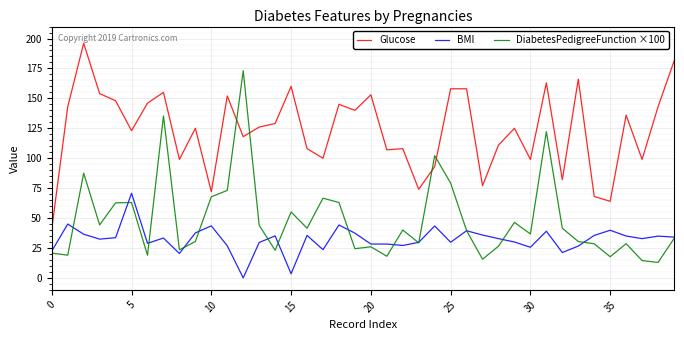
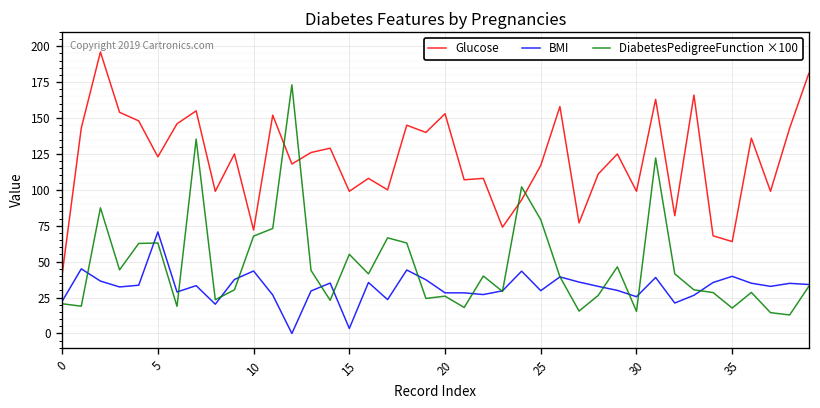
  {
    "Glucose": {
      "0": 41,
      "5": 123,
      "10": 72,
-     "15": 160,
+     "15": 99,
      "20": 153,
-     "25": 158,
+     "25": 117,
      "30": 99,
      "35": 64
    },
    "BMI": {
      "5": 71,
      "10": 44,
      "15": 4,
      "20": 28,
      "25": 30,
      "30": 26,
      "35": 40
    },
    "DiabetesPedigreeFunction ×100": {
      "5": 63,
      "10": 68,
      "15": 55,
      "20": 26,
      "25": 79,
-     "30": 37,
+     "30": 15,
      "35": 18
    }
  }
